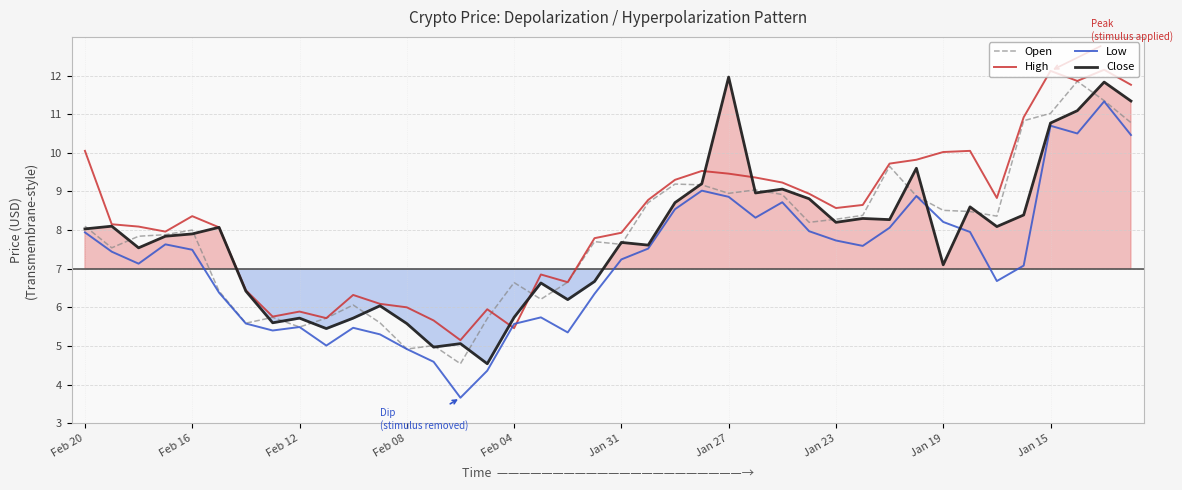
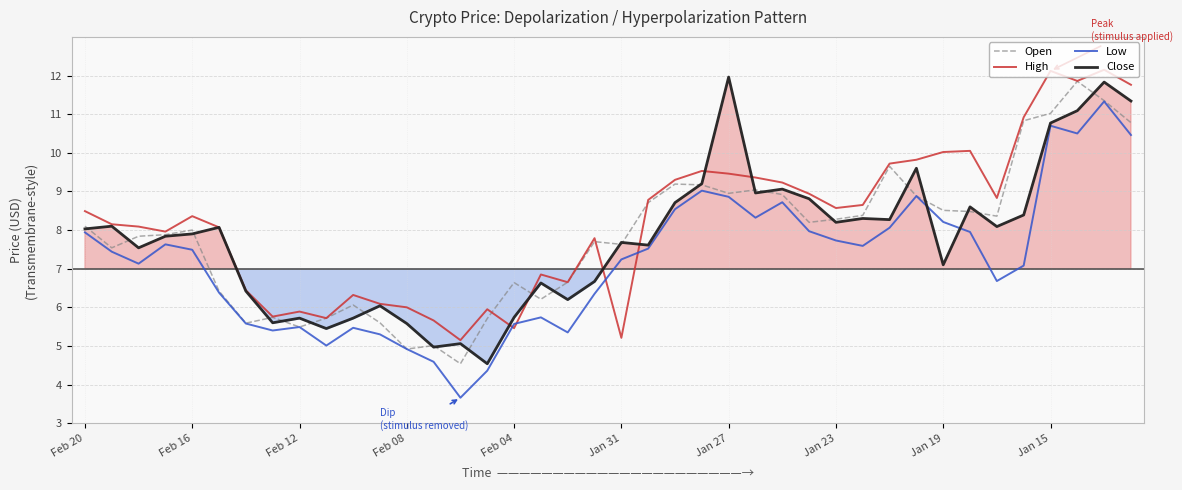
  {
    "Open": {
      "Feb 20": 8.1,
      "Feb 16": 8.0,
      "Feb 04": 6.6,
      "Jan 27": 9.0,
      "Jan 23": 8.3,
      "Jan 19": 8.5,
      "Jan 15": 11.0
    },
    "High": {
-     "Feb 20": 10.1,
+     "Feb 20": 8.5,
      "Feb 16": 8.4,
      "Feb 12": 5.9,
      "Feb 08": 6.0,
      "Feb 04": 5.5,
-     "Jan 31": 7.9,
+     "Jan 31": 5.2,
      "Jan 27": 9.5,
      "Jan 23": 8.6,
      "Jan 19": 10.0
    },
    "Close": {
      "Feb 20": 8.0,
      "Feb 16": 7.9,
      "Feb 12": 5.7,
      "Feb 08": 5.6,
      "Feb 04": 5.7,
      "Jan 27": 12.0,
      "Jan 23": 8.2,
      "Jan 19": 7.1,
      "Jan 15": 10.8
    }
  }
